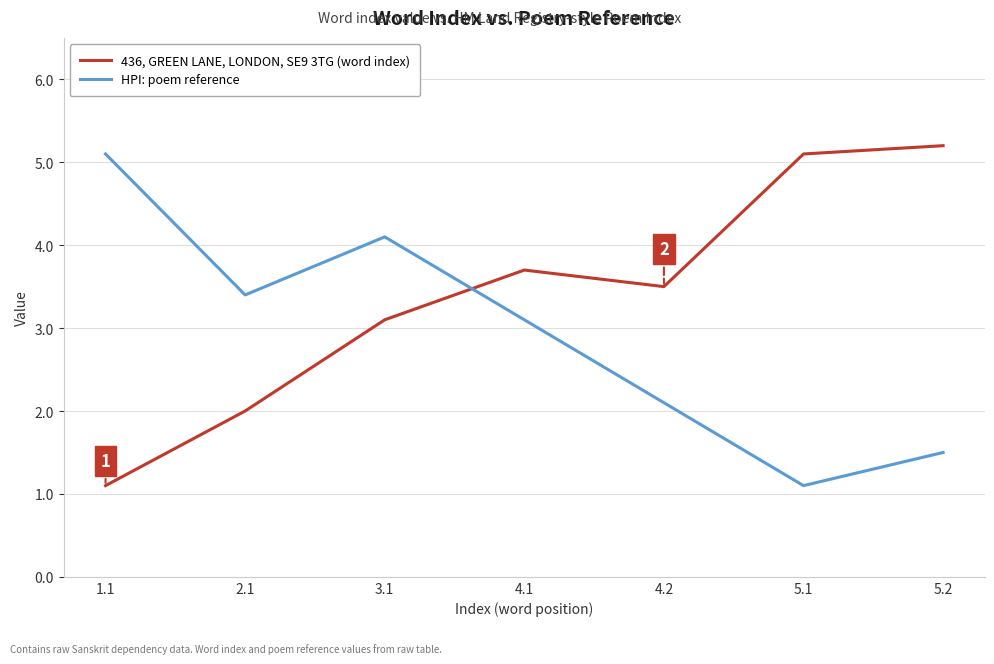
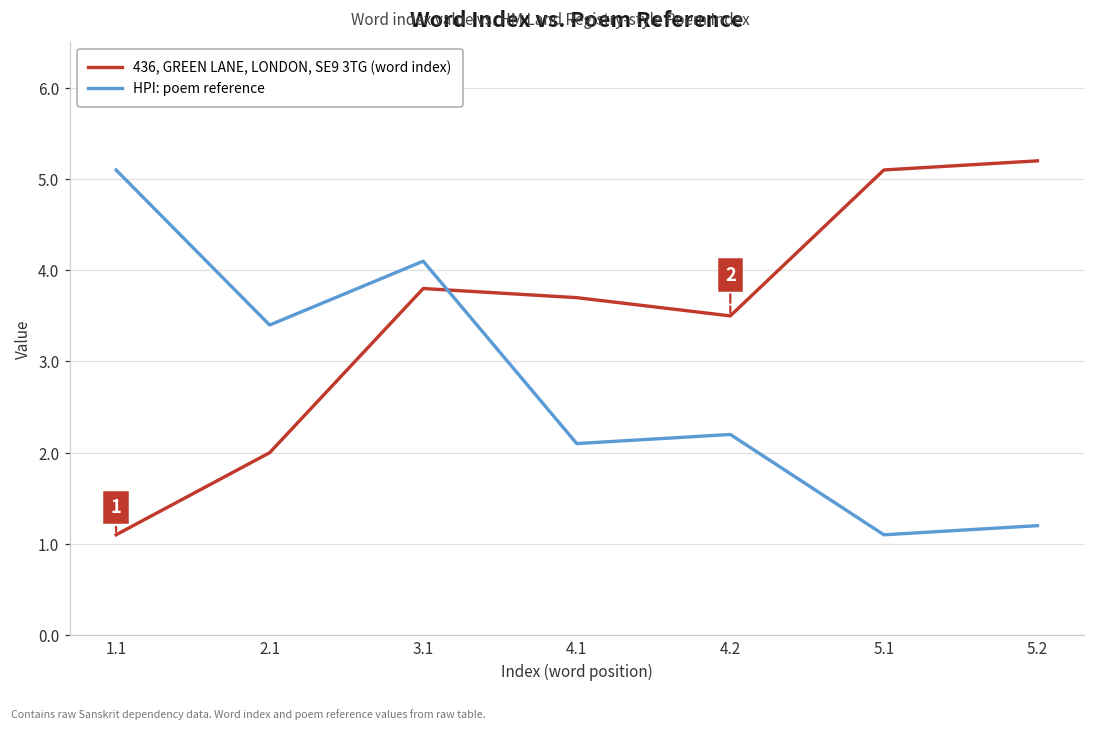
  {
    "436, GREEN LANE, LONDON, SE9 3TG (word index)": {
      "2.1": 2.0,
-     "3.1": 3.1,
+     "3.1": 3.8,
      "4.1": 3.7,
      "5.1": 5.1,
      "5.2": 5.2
    },
    "HPI: poem reference": {
      "1.1": 5.1,
      "2.1": 3.4,
      "3.1": 4.1,
-     "4.1": 3.1,
-     "4.2": 2.1,
+     "4.1": 2.1,
+     "4.2": 2.2,
      "5.1": 1.1,
-     "5.2": 1.5
+     "5.2": 1.2
    }
  }
